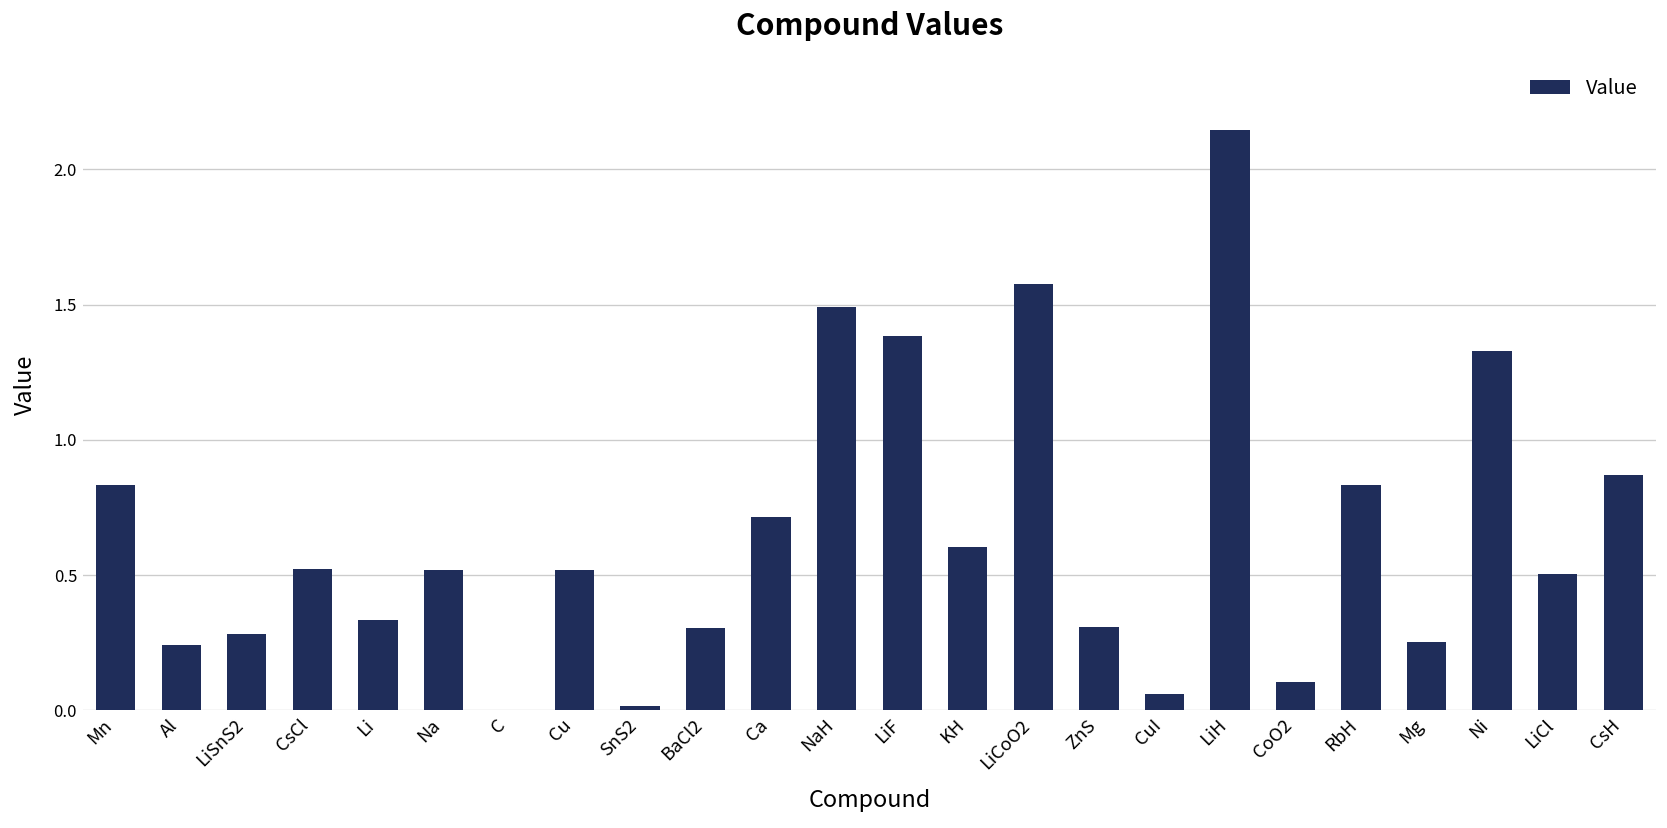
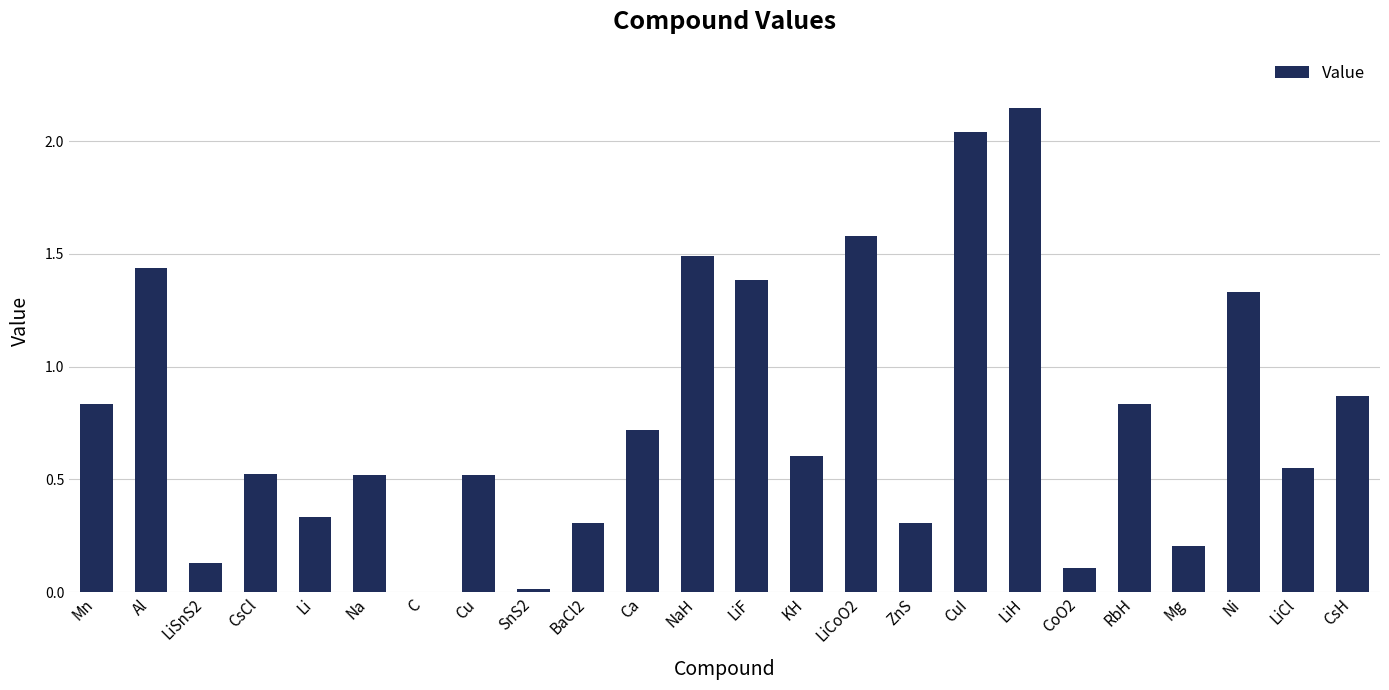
  {
    "Mn": 0.83,
-   "Al": 0.24,
-   "LiSnS2": 0.28,
+   "Al": 1.44,
+   "LiSnS2": 0.13,
    "CsCl": 0.52,
    "Li": 0.33,
    "Na": 0.52,
    "C": 0.00,
    "Cu": 0.52,
    "SnS2": 0.02,
    "BaCl2": 0.31,
    "Ca": 0.72,
    "NaH": 1.49,
    "LiF": 1.38,
    "KH": 0.60,
    "LiCoO2": 1.58,
    "ZnS": 0.31,
-   "CuI": 0.06,
+   "CuI": 2.04,
    "LiH": 2.15,
    "CoO2": 0.11,
    "RbH": 0.83,
-   "Mg": 0.25,
+   "Mg": 0.20,
    "Ni": 1.33,
-   "LiCl": 0.50,
+   "LiCl": 0.55,
    "CsH": 0.87
  }
